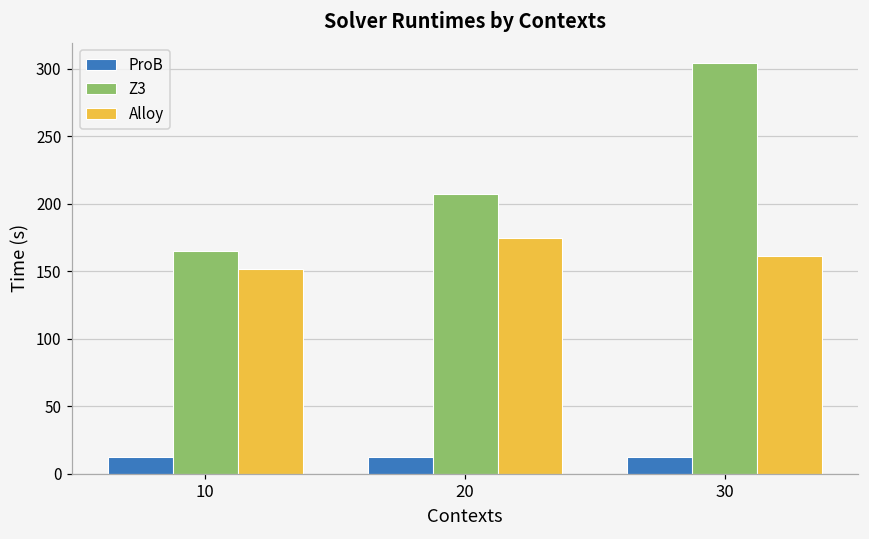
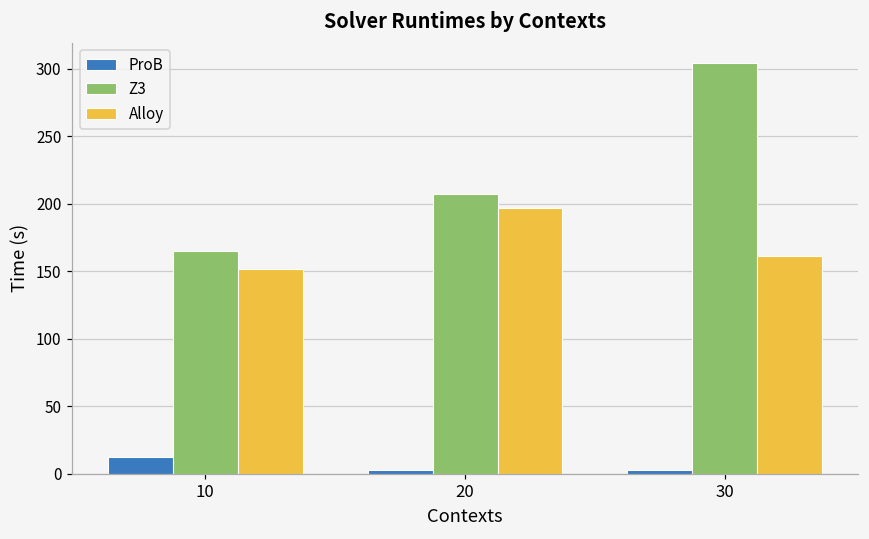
  {
    "ProB": {
      "10": 12,
-     "20": 12,
-     "30": 13
+     "20": 3,
+     "30": 3
    },
    "Z3": {
      "10": 165,
      "20": 208,
      "30": 304
    },
    "Alloy": {
      "10": 151,
-     "20": 175,
+     "20": 197,
      "30": 161
    }
  }
